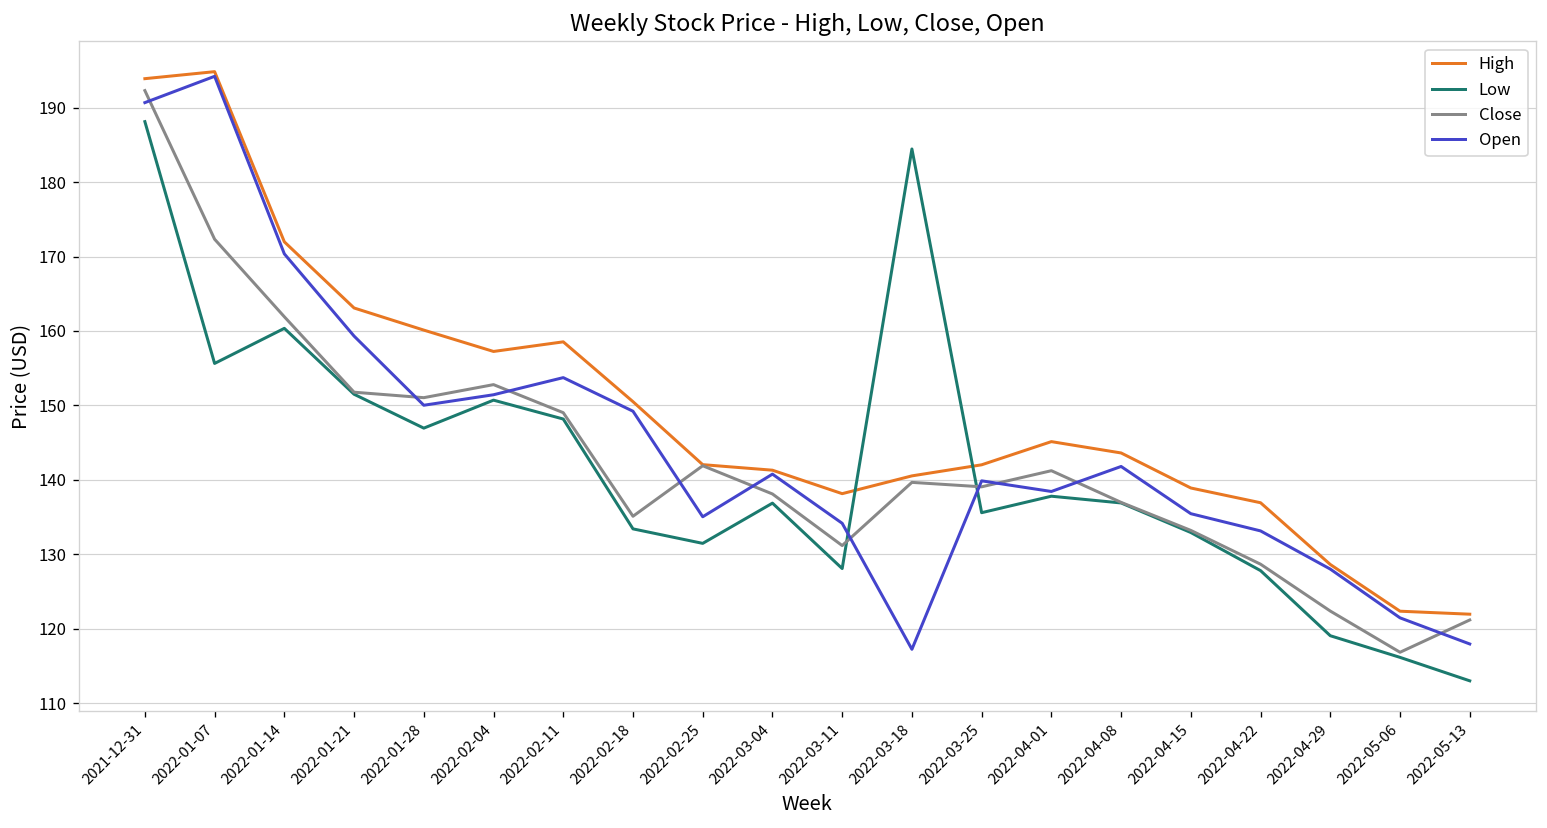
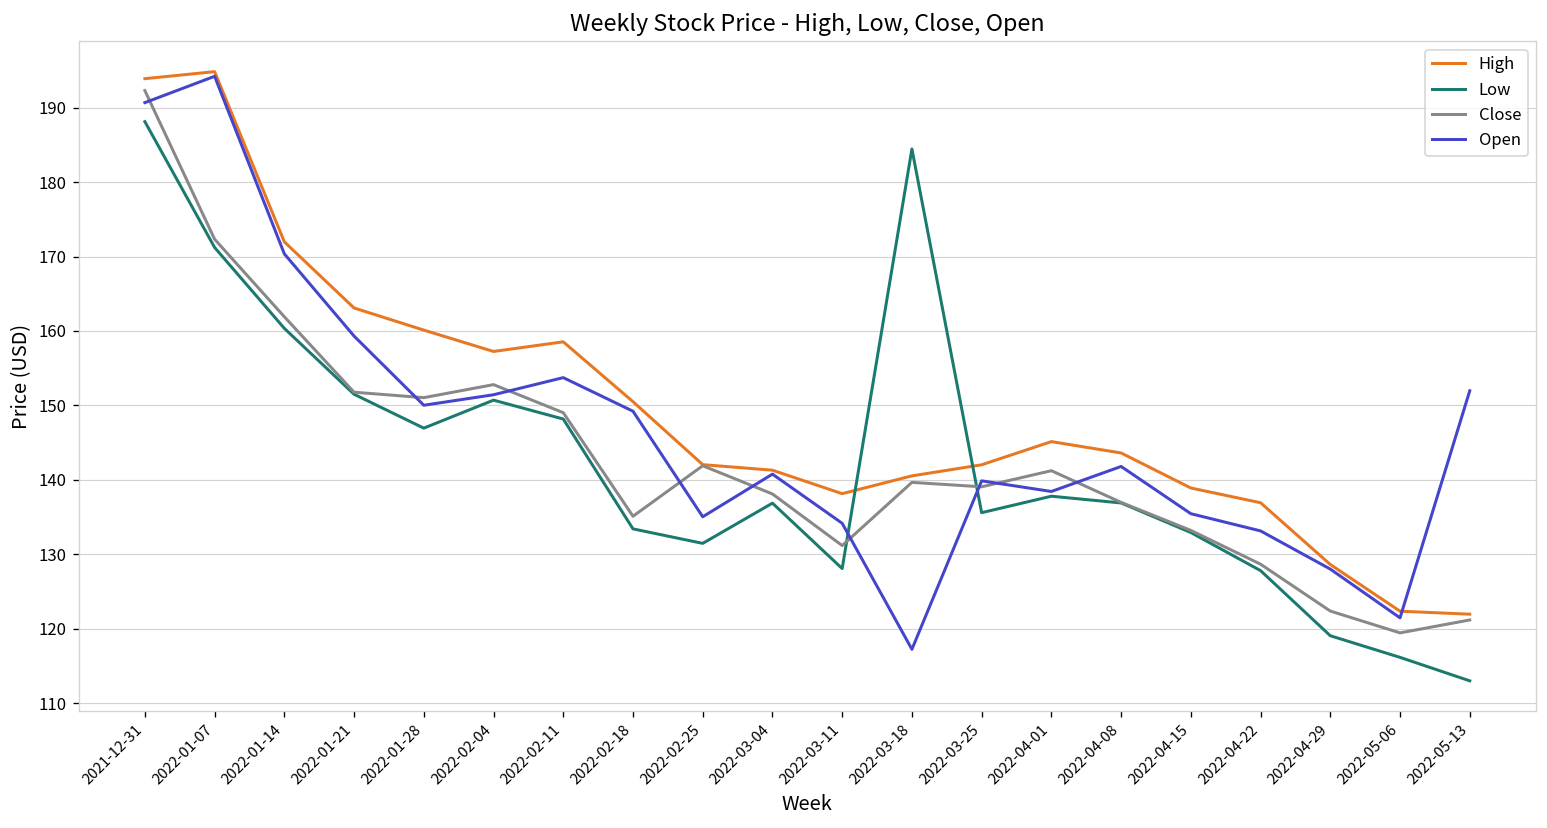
  {
    "High": {
      "2021-12-31": 194,
      "2022-01-07": 195,
      "2022-01-14": 172,
      "2022-01-21": 163,
      "2022-01-28": 160,
      "2022-02-04": 157,
      "2022-02-11": 159,
      "2022-02-18": 151,
      "2022-03-04": 141,
      "2022-03-11": 138,
      "2022-03-18": 141,
      "2022-03-25": 142,
      "2022-04-01": 145,
      "2022-04-08": 144,
      "2022-04-15": 139,
      "2022-04-22": 137,
      "2022-04-29": 129,
      "2022-05-06": 122,
      "2022-05-13": 122
    },
    "Low": {
      "2021-12-31": 188,
-     "2022-01-07": 156,
+     "2022-01-07": 171,
      "2022-01-14": 160,
      "2022-01-28": 147,
      "2022-02-04": 151,
      "2022-02-11": 148,
      "2022-02-18": 133,
      "2022-02-25": 131,
      "2022-03-04": 137,
      "2022-03-11": 128,
      "2022-03-18": 184,
      "2022-03-25": 136,
      "2022-04-01": 138,
      "2022-04-22": 128,
      "2022-04-29": 119,
      "2022-05-06": 116,
      "2022-05-13": 113
    },
    "Close": {
      "2021-12-31": 192,
      "2022-01-07": 172,
      "2022-01-14": 162,
      "2022-01-28": 151,
      "2022-02-04": 153,
      "2022-02-11": 149,
      "2022-02-18": 135,
      "2022-03-04": 138,
      "2022-03-11": 131,
      "2022-03-18": 140,
      "2022-03-25": 139,
      "2022-04-01": 141,
      "2022-04-22": 129,
      "2022-04-29": 122,
-     "2022-05-06": 117,
+     "2022-05-06": 119,
      "2022-05-13": 121
    },
    "Open": {
      "2021-12-31": 191,
      "2022-01-07": 194,
      "2022-01-14": 170,
      "2022-01-21": 159,
      "2022-01-28": 150,
      "2022-02-04": 151,
      "2022-02-11": 154,
      "2022-02-18": 149,
      "2022-02-25": 135,
      "2022-03-04": 141,
      "2022-03-11": 134,
      "2022-03-18": 117,
      "2022-03-25": 140,
      "2022-04-01": 138,
      "2022-04-08": 142,
      "2022-04-15": 135,
      "2022-04-22": 133,
      "2022-04-29": 128,
      "2022-05-06": 121,
-     "2022-05-13": 118
+     "2022-05-13": 152
    }
  }
